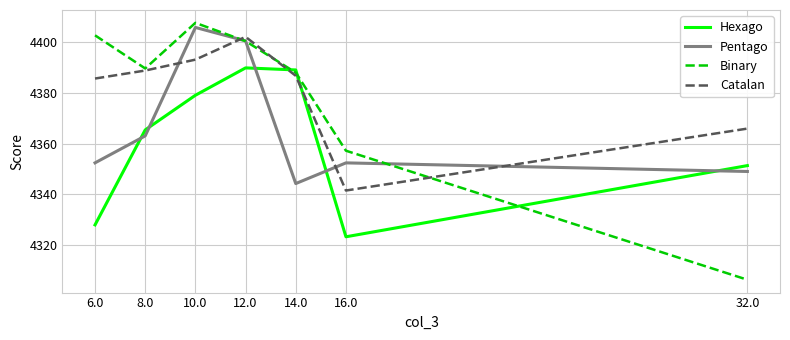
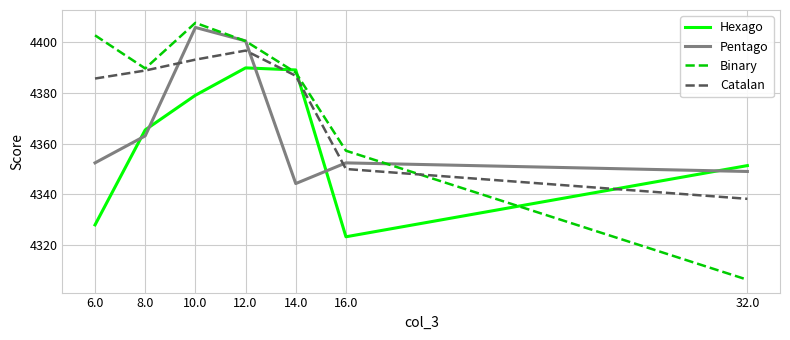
  {
    "Pentago": {
      "6.0": 4352,
      "8.0": 4363,
      "10.0": 4406,
      "14.0": 4344,
      "16.0": 4352,
      "32.0": 4349
    },
    "Catalan": {
      "6.0": 4386,
      "10.0": 4393,
-     "12.0": 4402,
+     "12.0": 4397,
      "14.0": 4387,
-     "16.0": 4342,
-     "32.0": 4366
+     "16.0": 4350,
+     "32.0": 4338
    }
  }
